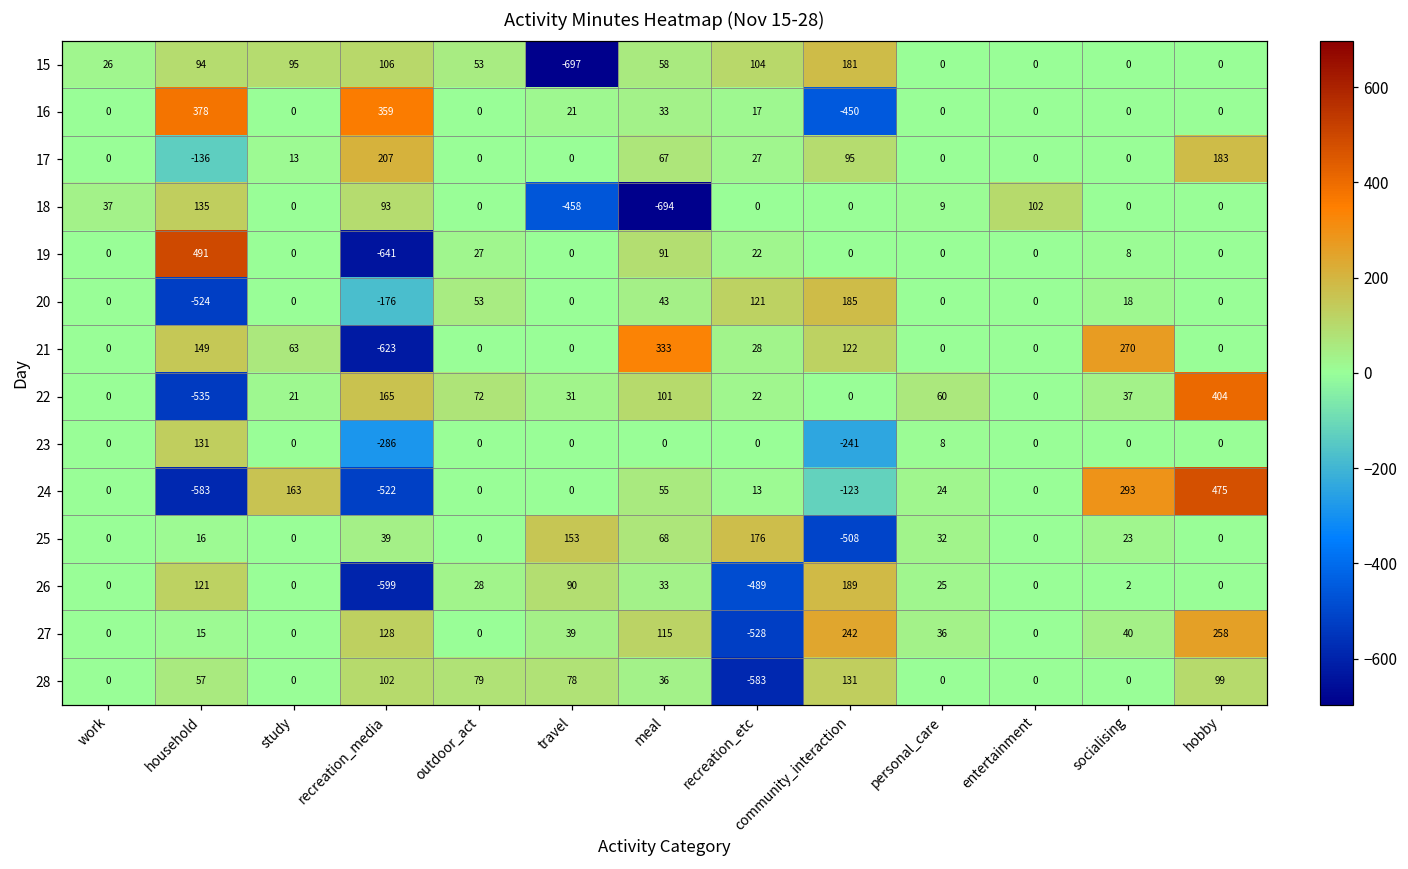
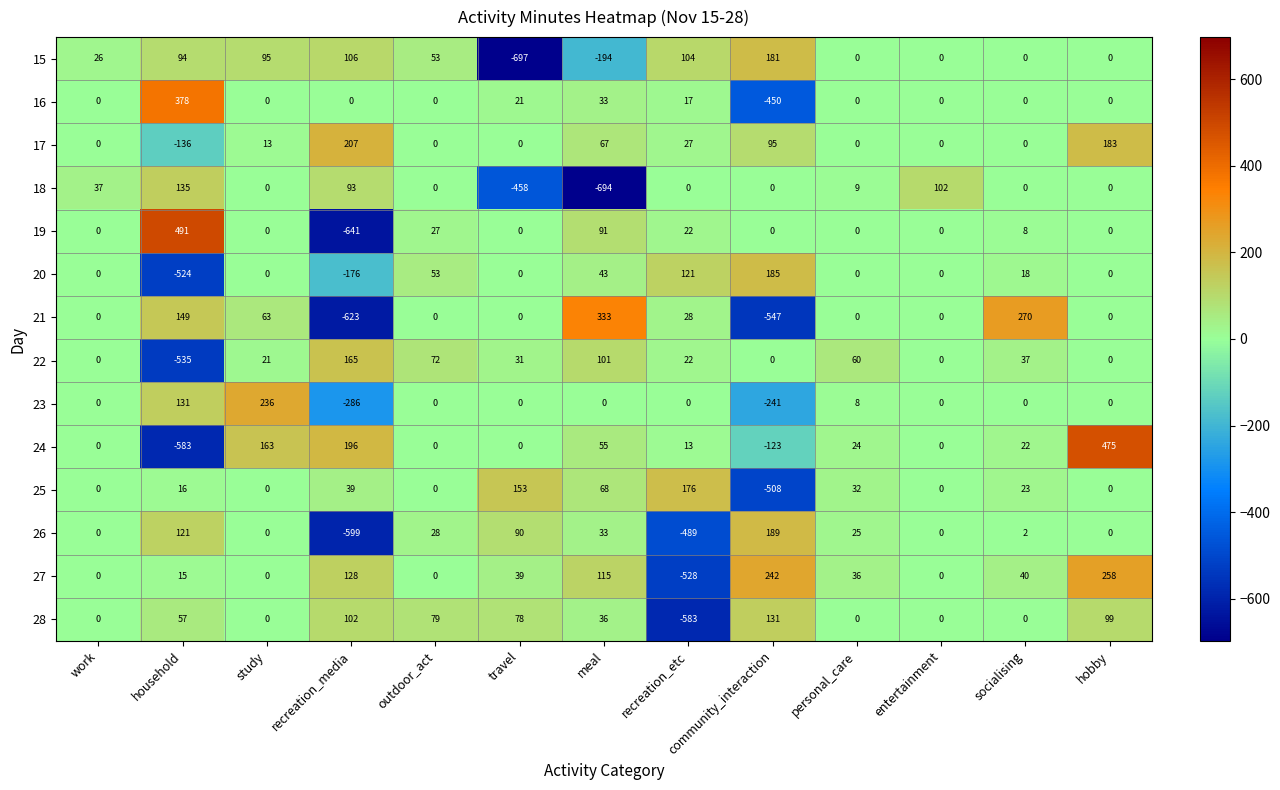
  {
    "15": {
      "work": 26,
      "household": 94,
      "study": 95,
      "recreation_media": 106,
      "outdoor_act": 53,
      "travel": -697,
-     "meal": 58,
+     "meal": -194,
      "recreation_etc": 104,
      "community_interaction": 181,
      "personal_care": 0,
      "entertainment": 0,
      "socialising": 0,
      "hobby": 0
    },
    "16": {
      "work": 0,
      "household": 378,
      "study": 0,
-     "recreation_media": 359,
+     "recreation_media": 0,
      "outdoor_act": 0,
      "travel": 21,
      "meal": 33,
      "recreation_etc": 17,
      "community_interaction": -450,
      "personal_care": 0,
      "entertainment": 0,
      "socialising": 0,
      "hobby": 0
    },
    "17": {
      "work": 0,
      "household": -136,
      "study": 13,
      "recreation_media": 207,
      "outdoor_act": 0,
      "travel": 0,
      "meal": 67,
      "recreation_etc": 27,
      "community_interaction": 95,
      "personal_care": 0,
      "entertainment": 0,
      "socialising": 0,
      "hobby": 183
    },
    "18": {
      "work": 37,
      "household": 135,
      "study": 0,
      "recreation_media": 93,
      "outdoor_act": 0,
      "travel": -458,
      "meal": -694,
      "recreation_etc": 0,
      "community_interaction": 0,
      "personal_care": 9,
      "entertainment": 102,
      "socialising": 0,
      "hobby": 0
    },
    "19": {
      "work": 0,
      "household": 491,
      "study": 0,
      "recreation_media": -641,
      "outdoor_act": 27,
      "travel": 0,
      "meal": 91,
      "recreation_etc": 22,
      "community_interaction": 0,
      "personal_care": 0,
      "entertainment": 0,
      "socialising": 8,
      "hobby": 0
    },
    "20": {
      "work": 0,
      "household": -524,
      "study": 0,
      "recreation_media": -176,
      "outdoor_act": 53,
      "travel": 0,
      "meal": 43,
      "recreation_etc": 121,
      "community_interaction": 185,
      "personal_care": 0,
      "entertainment": 0,
      "socialising": 18,
      "hobby": 0
    },
    "21": {
      "work": 0,
      "household": 149,
      "study": 63,
      "recreation_media": -623,
      "outdoor_act": 0,
      "travel": 0,
      "meal": 333,
      "recreation_etc": 28,
-     "community_interaction": 122,
+     "community_interaction": -547,
      "personal_care": 0,
      "entertainment": 0,
      "socialising": 270,
      "hobby": 0
    },
    "22": {
      "work": 0,
      "household": -535,
      "study": 21,
      "recreation_media": 165,
      "outdoor_act": 72,
      "travel": 31,
      "meal": 101,
      "recreation_etc": 22,
      "community_interaction": 0,
      "personal_care": 60,
      "entertainment": 0,
      "socialising": 37,
-     "hobby": 404
+     "hobby": 0
    },
    "23": {
      "work": 0,
      "household": 131,
-     "study": 0,
+     "study": 236,
      "recreation_media": -286,
      "outdoor_act": 0,
      "travel": 0,
      "meal": 0,
      "recreation_etc": 0,
      "community_interaction": -241,
      "personal_care": 8,
      "entertainment": 0,
      "socialising": 0,
      "hobby": 0
    },
    "24": {
      "work": 0,
      "household": -583,
      "study": 163,
-     "recreation_media": -522,
+     "recreation_media": 196,
      "outdoor_act": 0,
      "travel": 0,
      "meal": 55,
      "recreation_etc": 13,
      "community_interaction": -123,
      "personal_care": 24,
      "entertainment": 0,
-     "socialising": 293,
+     "socialising": 22,
      "hobby": 475
    },
    "25": {
      "work": 0,
      "household": 16,
      "study": 0,
      "recreation_media": 39,
      "outdoor_act": 0,
      "travel": 153,
      "meal": 68,
      "recreation_etc": 176,
      "community_interaction": -508,
      "personal_care": 32,
      "entertainment": 0,
      "socialising": 23,
      "hobby": 0
    },
    "26": {
      "work": 0,
      "household": 121,
      "study": 0,
      "recreation_media": -599,
      "outdoor_act": 28,
      "travel": 90,
      "meal": 33,
      "recreation_etc": -489,
      "community_interaction": 189,
      "personal_care": 25,
      "entertainment": 0,
      "socialising": 2,
      "hobby": 0
    },
    "27": {
      "work": 0,
      "household": 15,
      "study": 0,
      "recreation_media": 128,
      "outdoor_act": 0,
      "travel": 39,
      "meal": 115,
      "recreation_etc": -528,
      "community_interaction": 242,
      "personal_care": 36,
      "entertainment": 0,
      "socialising": 40,
      "hobby": 258
    },
    "28": {
      "work": 0,
      "household": 57,
      "study": 0,
      "recreation_media": 102,
      "outdoor_act": 79,
      "travel": 78,
      "meal": 36,
      "recreation_etc": -583,
      "community_interaction": 131,
      "personal_care": 0,
      "entertainment": 0,
      "socialising": 0,
      "hobby": 99
    }
  }
